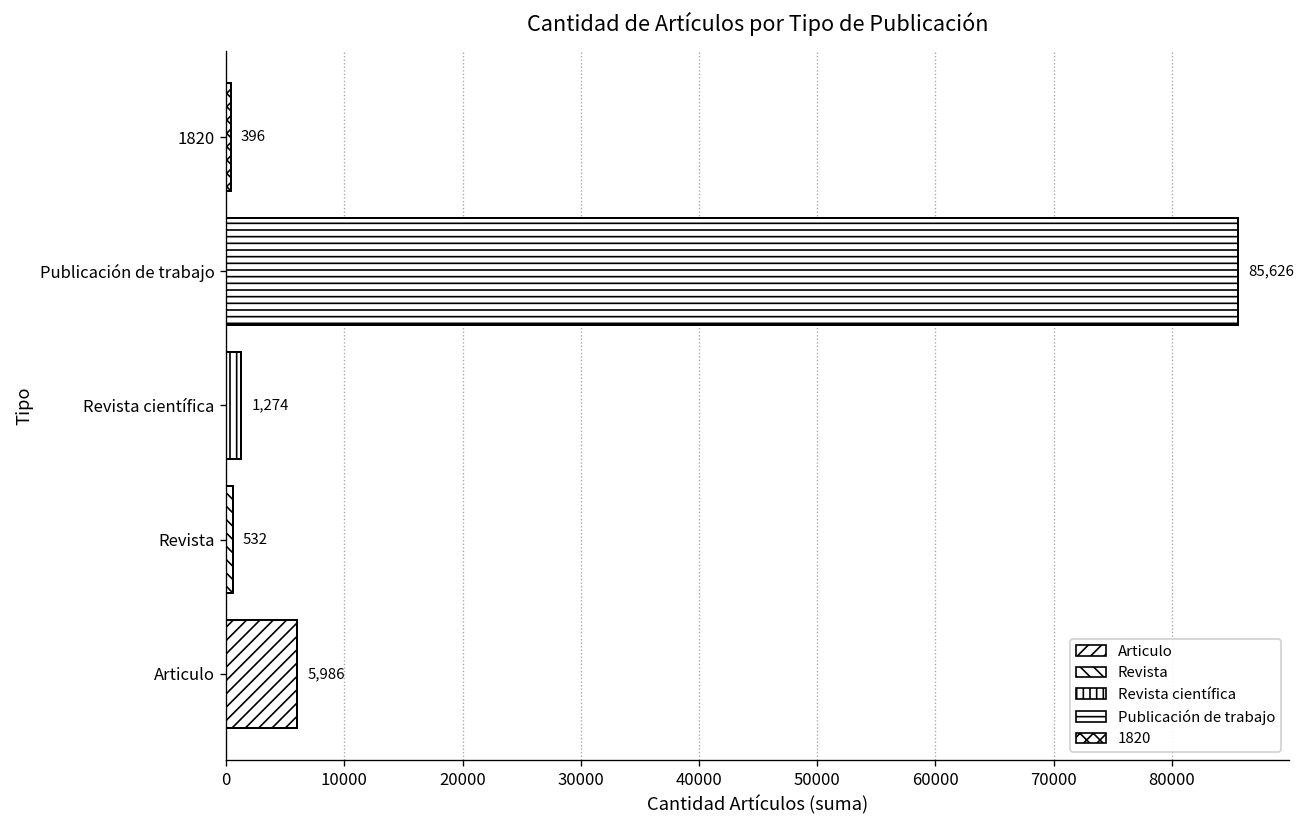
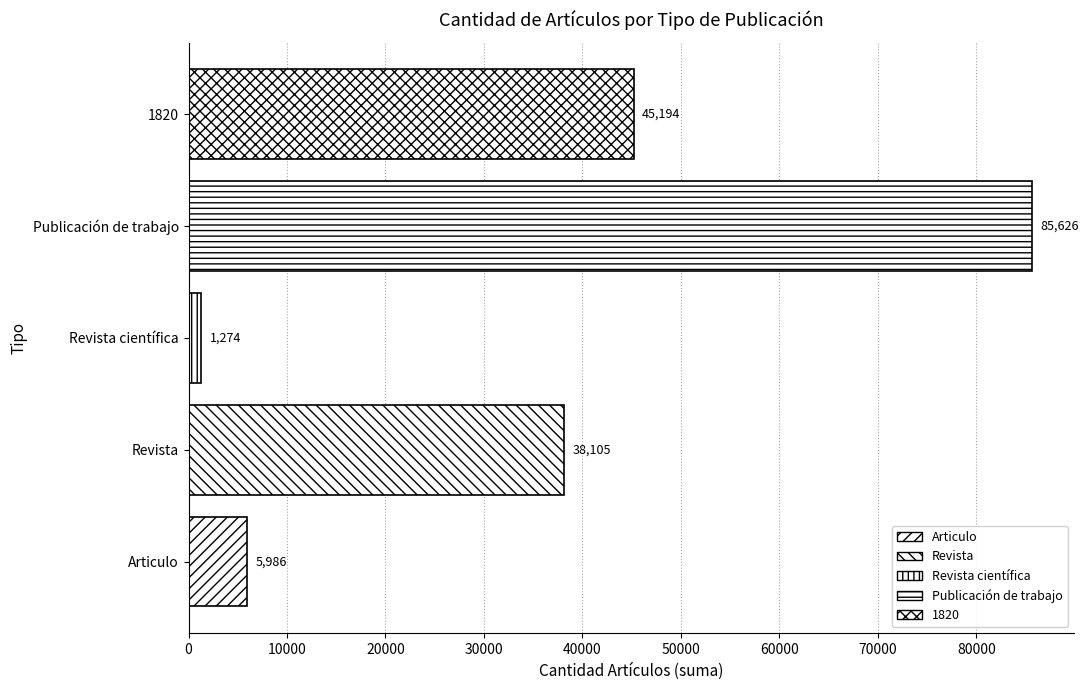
  {
-   "1820": "396",
+   "1820": "45,194",
    "Publicación de trabajo": "85,626",
    "Revista científica": "1,274",
-   "Revista": "532",
+   "Revista": "38,105",
    "Articulo": "5,986"
  }
